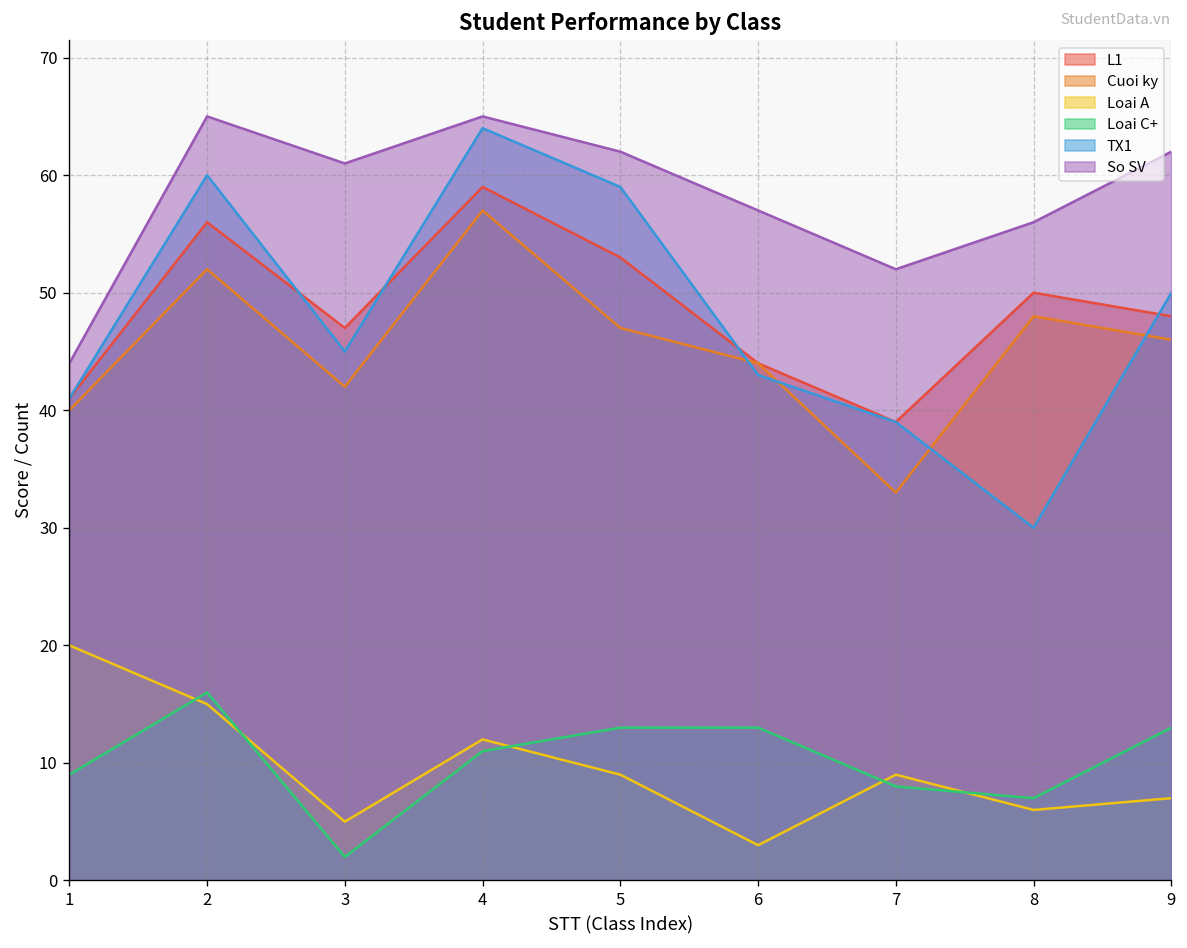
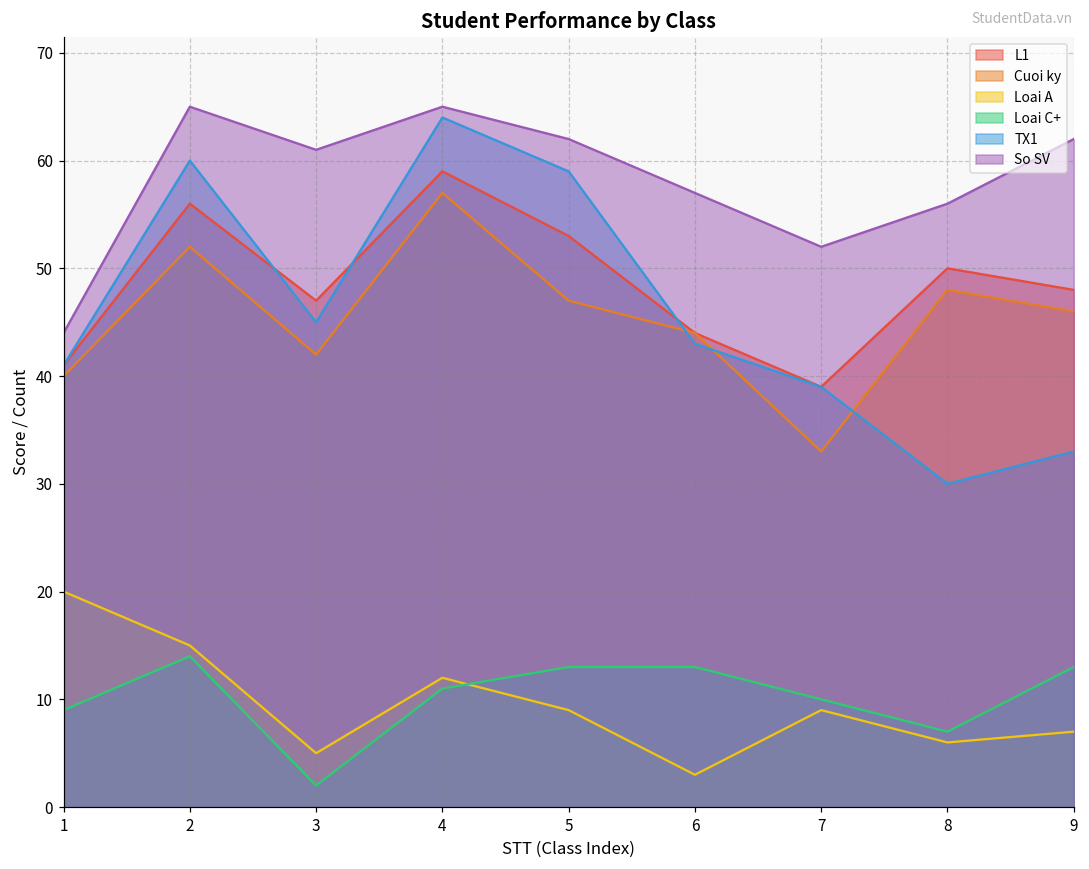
  {
    "Loai C+": {
      "1": 9,
-     "2": 16,
+     "2": 14,
      "3": 2,
      "4": 11,
      "5": 13,
      "6": 13,
-     "7": 8,
+     "7": 10,
      "8": 7,
      "9": 13
    },
    "TX1": {
      "2": 60,
      "3": 45,
      "4": 64,
      "5": 59,
      "6": 43,
      "8": 30,
-     "9": 50
+     "9": 33
    },
    "So SV": {
      "1": 44,
      "2": 65,
      "3": 61,
      "4": 65,
      "5": 62,
      "6": 57,
      "7": 52,
      "8": 56,
      "9": 62
    }
  }
